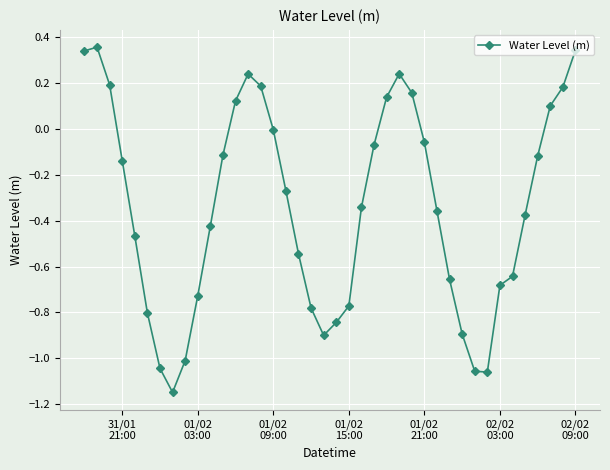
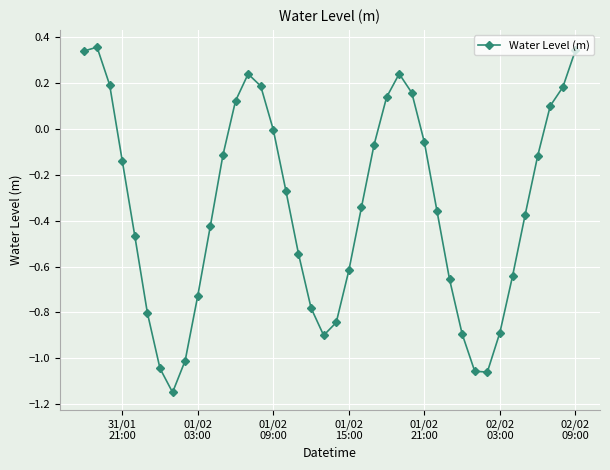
  {
    "31/01 21:00": -0.14,
    "01/02 03:00": -0.73,
    "01/02 09:00": 0.00,
-   "01/02 15:00": -0.77,
+   "01/02 15:00": -0.62,
    "01/02 21:00": -0.06,
-   "02/02 03:00": -0.68
+   "02/02 03:00": -0.89
  }
